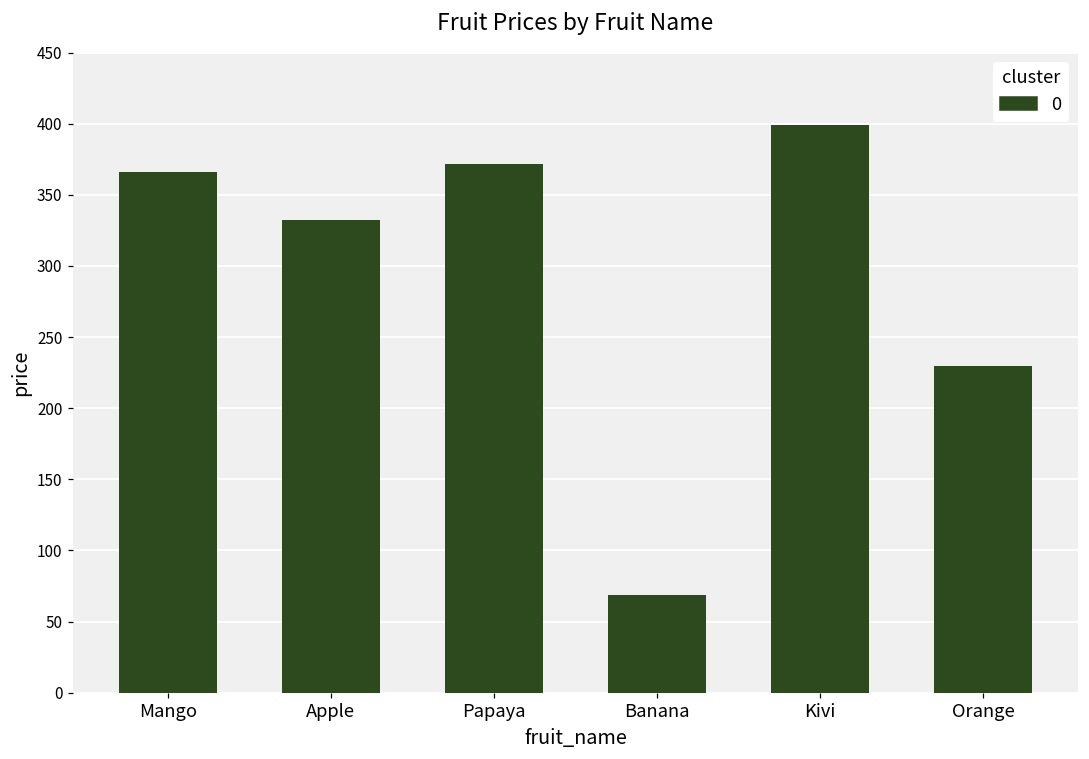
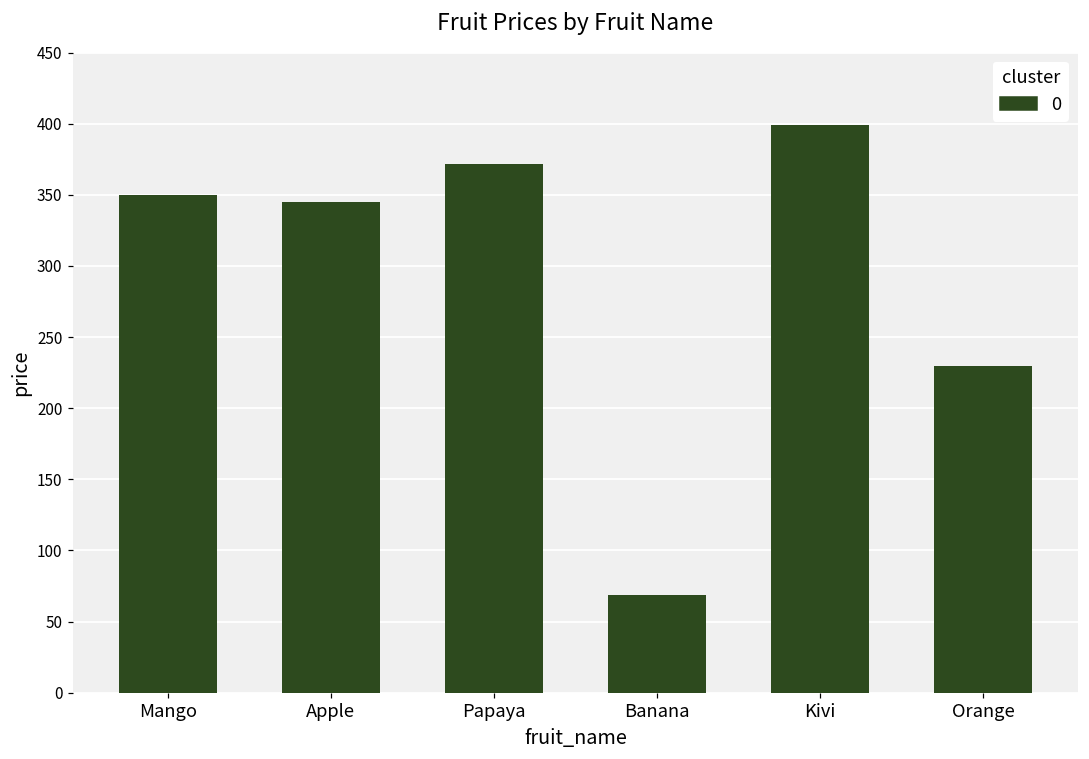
  {
-   "Mango": 366,
-   "Apple": 332,
+   "Mango": 350,
+   "Apple": 345,
    "Papaya": 372,
    "Banana": 69,
    "Kivi": 399,
    "Orange": 230
  }
